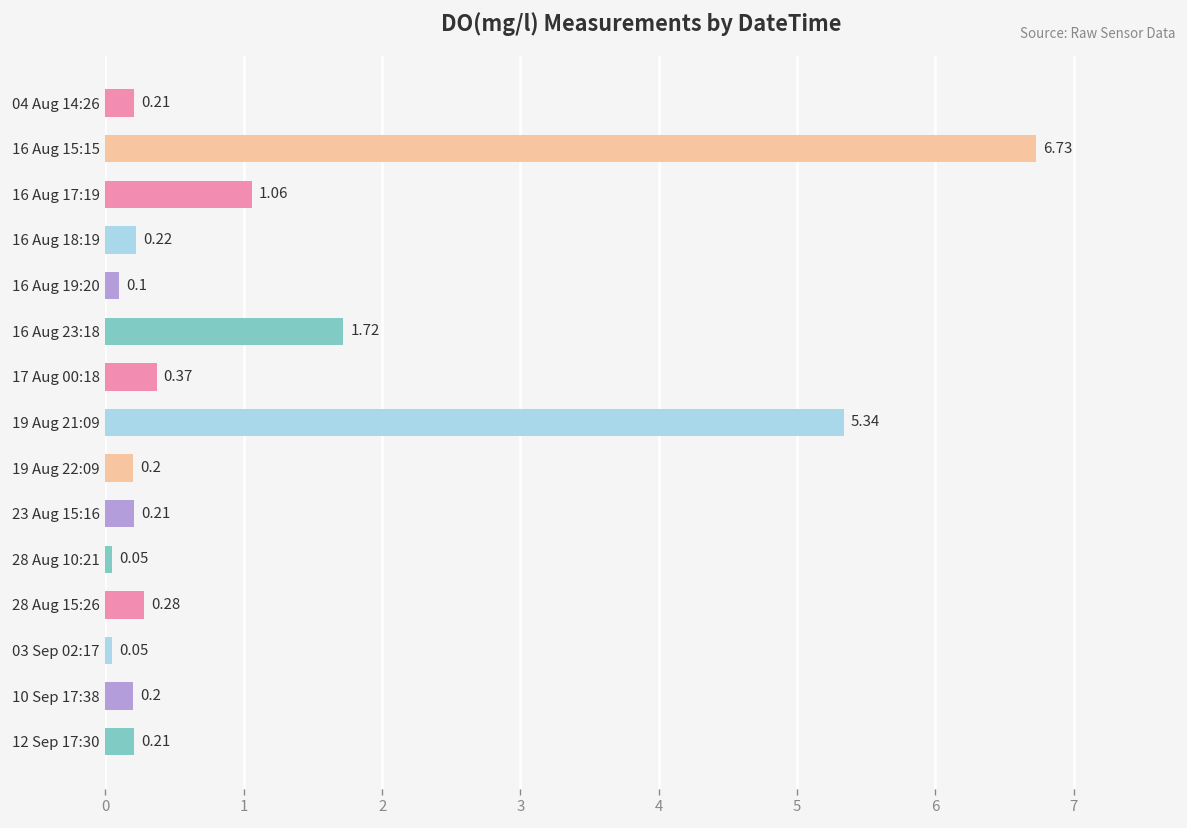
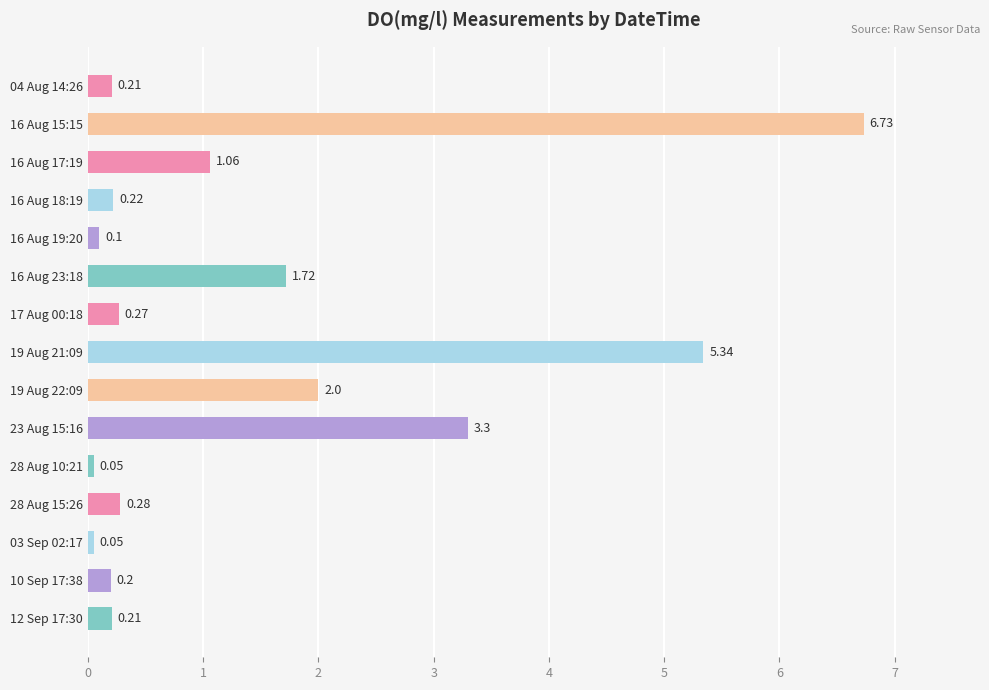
  {
    "04 Aug 14:26": 0.21,
    "16 Aug 15:15": 6.73,
    "16 Aug 17:19": 1.06,
    "16 Aug 18:19": 0.22,
    "16 Aug 19:20": 0.1,
    "16 Aug 23:18": 1.72,
-   "17 Aug 00:18": 0.37,
+   "17 Aug 00:18": 0.27,
    "19 Aug 21:09": 5.34,
-   "19 Aug 22:09": 0.2,
-   "23 Aug 15:16": 0.21,
+   "19 Aug 22:09": 2.0,
+   "23 Aug 15:16": 3.3,
    "28 Aug 10:21": 0.05,
    "28 Aug 15:26": 0.28,
    "03 Sep 02:17": 0.05,
    "10 Sep 17:38": 0.2,
    "12 Sep 17:30": 0.21
  }
